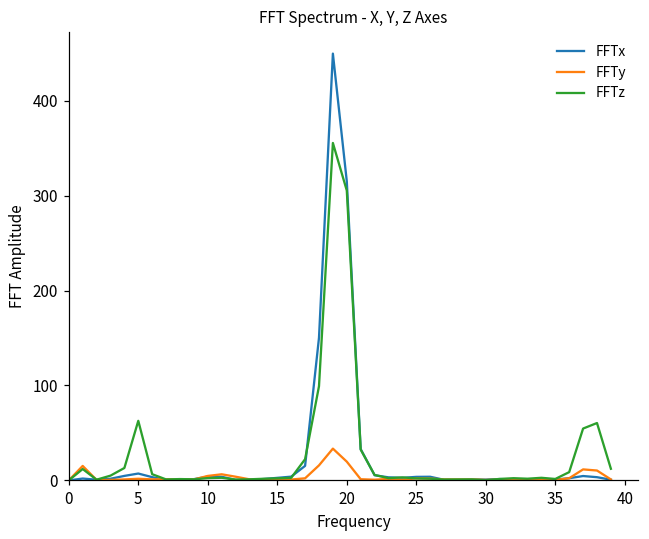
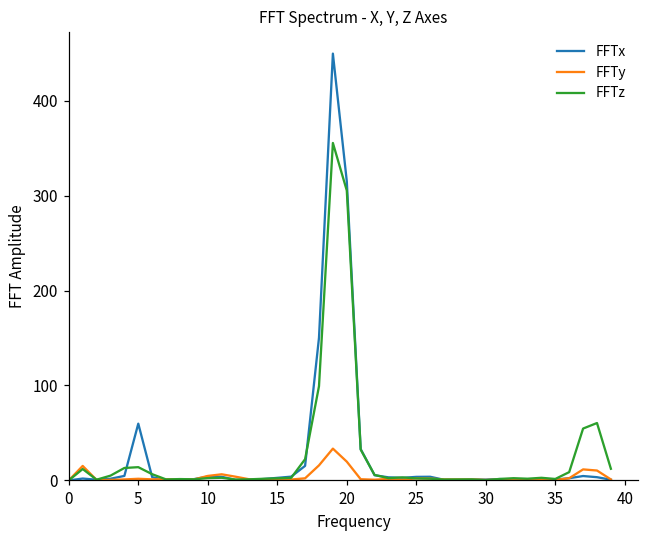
  {
    "FFTx": {
-     "5": 10,
+     "5": 60,
      "20": 320
    },
    "FFTy": {
      "5": 0,
      "20": 20
    },
    "FFTz": {
-     "5": 60,
+     "5": 10,
      "20": 310
    }
  }
